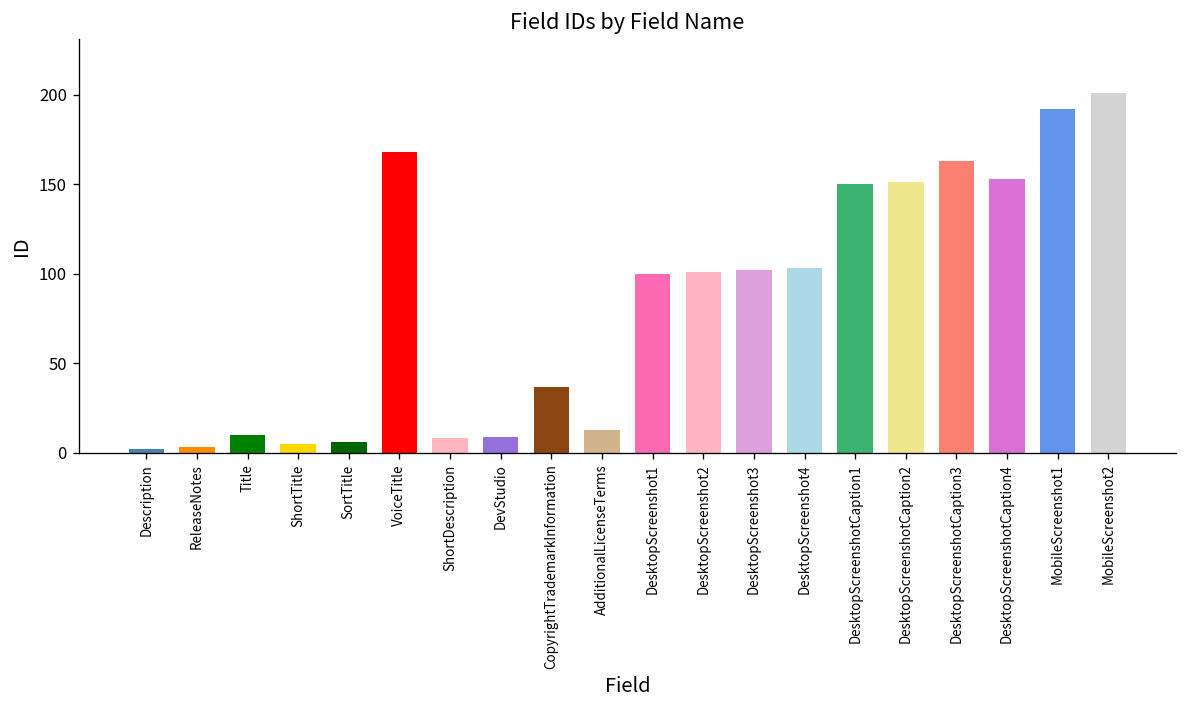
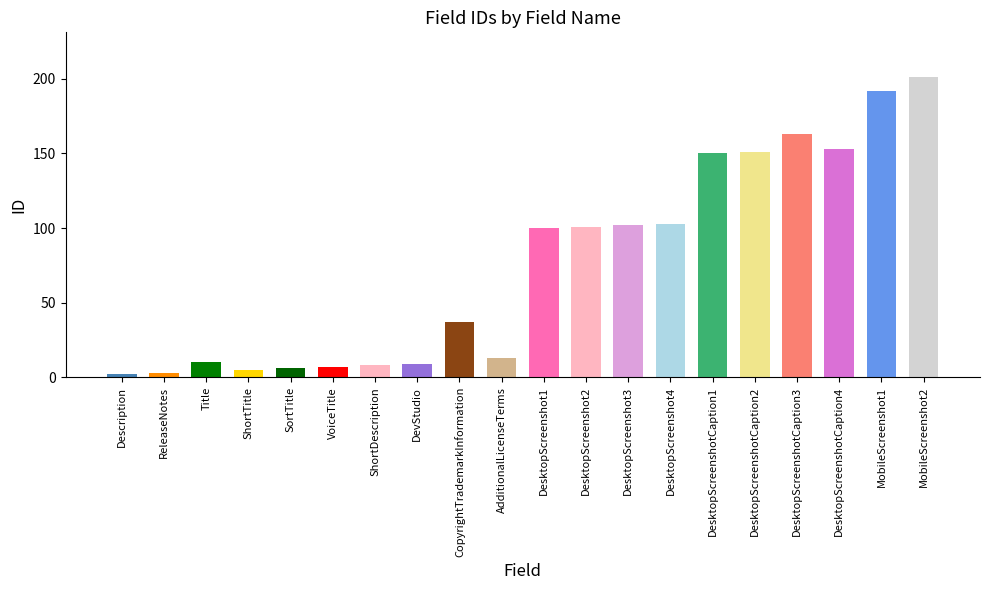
  {
    "Description": 2,
    "ReleaseNotes": 3,
    "Title": 10,
    "ShortTitle": 5,
    "SortTitle": 6,
-   "VoiceTitle": 168,
+   "VoiceTitle": 7,
    "ShortDescription": 8,
    "DevStudio": 9,
    "CopyrightTrademarkInformation": 37,
    "AdditionalLicenseTerms": 13,
    "DesktopScreenshot1": 100,
    "DesktopScreenshot2": 101,
    "DesktopScreenshot3": 102,
    "DesktopScreenshot4": 103,
    "DesktopScreenshotCaption1": 150,
    "DesktopScreenshotCaption2": 151,
    "DesktopScreenshotCaption3": 163,
    "DesktopScreenshotCaption4": 153,
    "MobileScreenshot1": 192,
    "MobileScreenshot2": 201
  }
